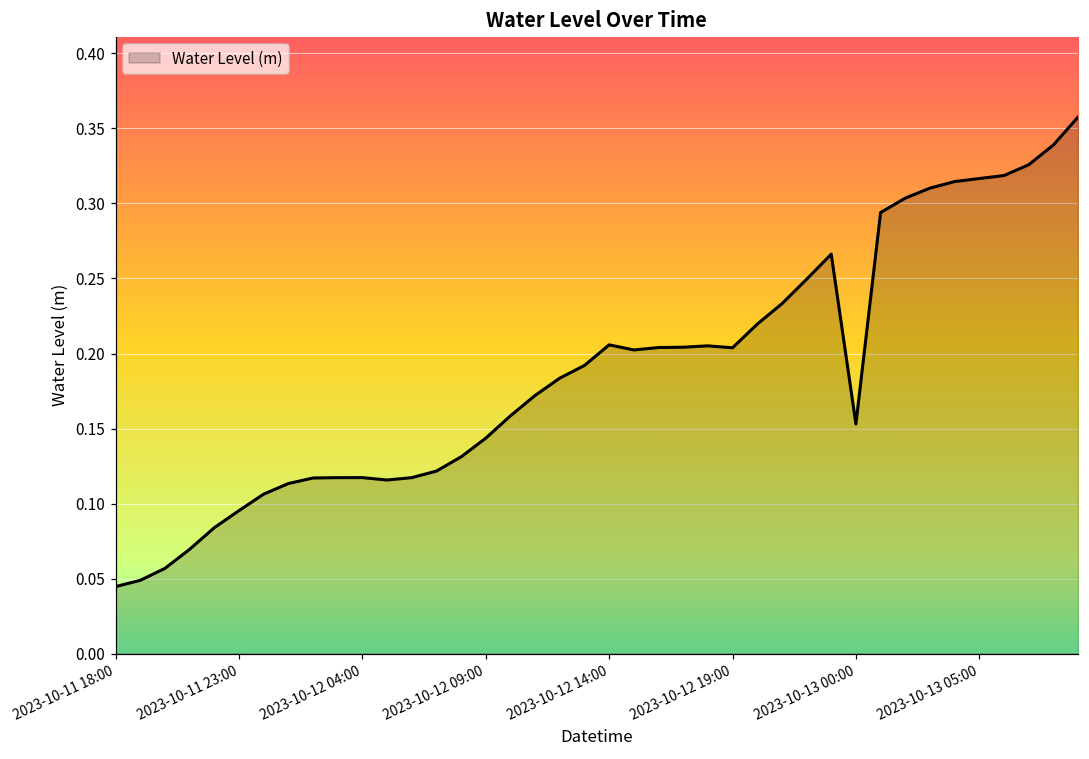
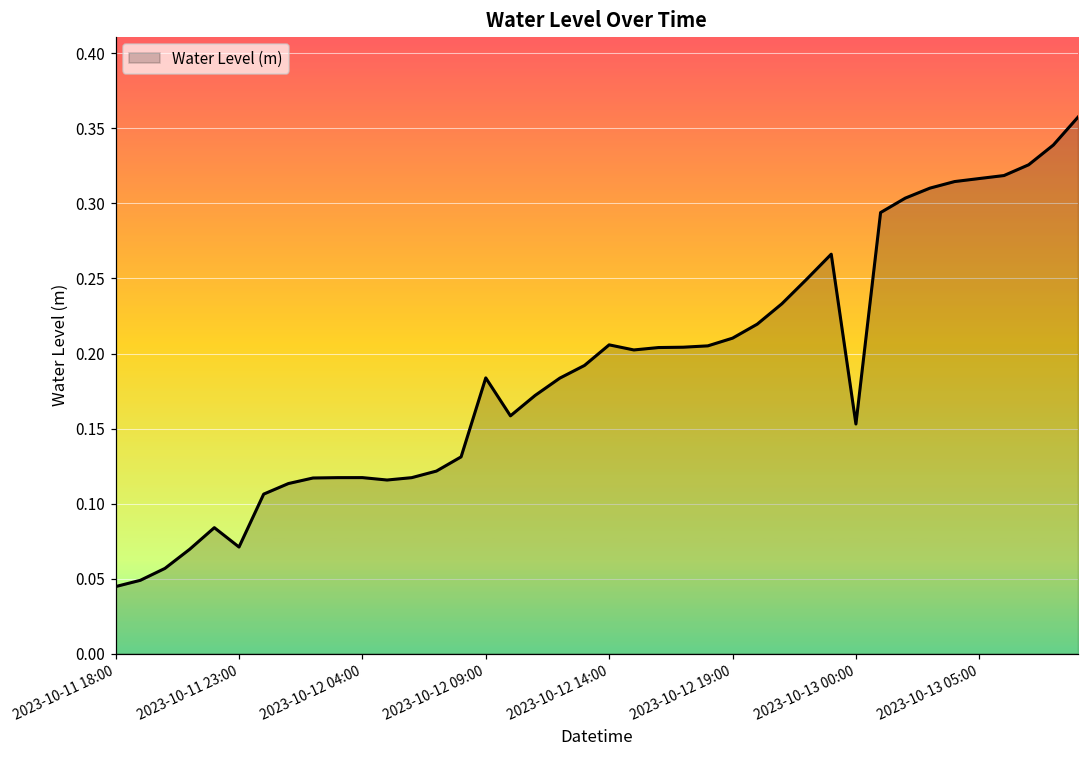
  {
    "2023-10-11 18:00": 0.045,
-   "2023-10-11 23:00": 0.095,
+   "2023-10-11 23:00": 0.071,
    "2023-10-12 04:00": 0.117,
-   "2023-10-12 09:00": 0.144,
+   "2023-10-12 09:00": 0.184,
    "2023-10-12 14:00": 0.206,
-   "2023-10-12 19:00": 0.204,
+   "2023-10-12 19:00": 0.210,
    "2023-10-13 00:00": 0.153,
    "2023-10-13 05:00": 0.317
  }
